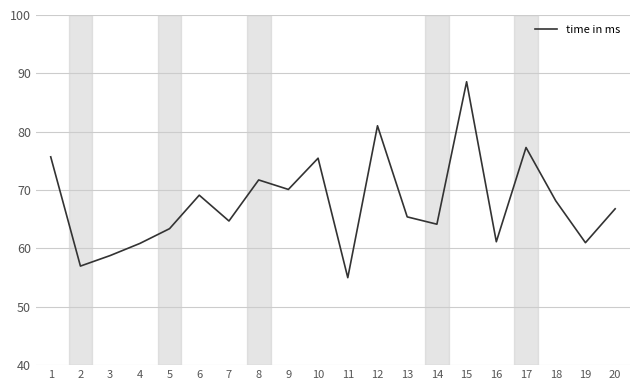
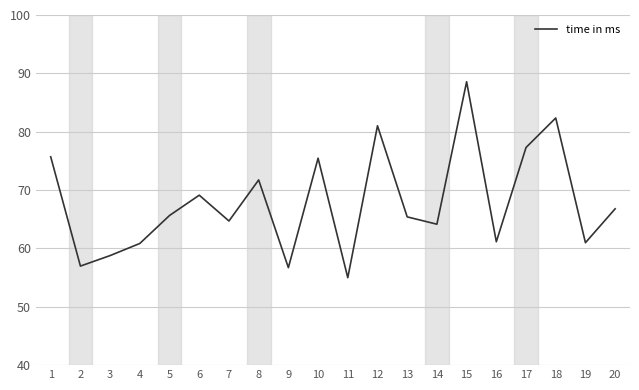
  {
    "1": 76,
    "2": 57,
    "3": 59,
    "4": 61,
-   "5": 63,
+   "5": 66,
    "6": 69,
    "7": 65,
    "8": 72,
-   "9": 70,
+   "9": 57,
    "10": 75,
    "11": 55,
    "12": 81,
    "13": 65,
    "14": 64,
    "15": 89,
    "16": 61,
    "17": 77,
-   "18": 68,
+   "18": 82,
    "19": 61,
    "20": 67
  }
